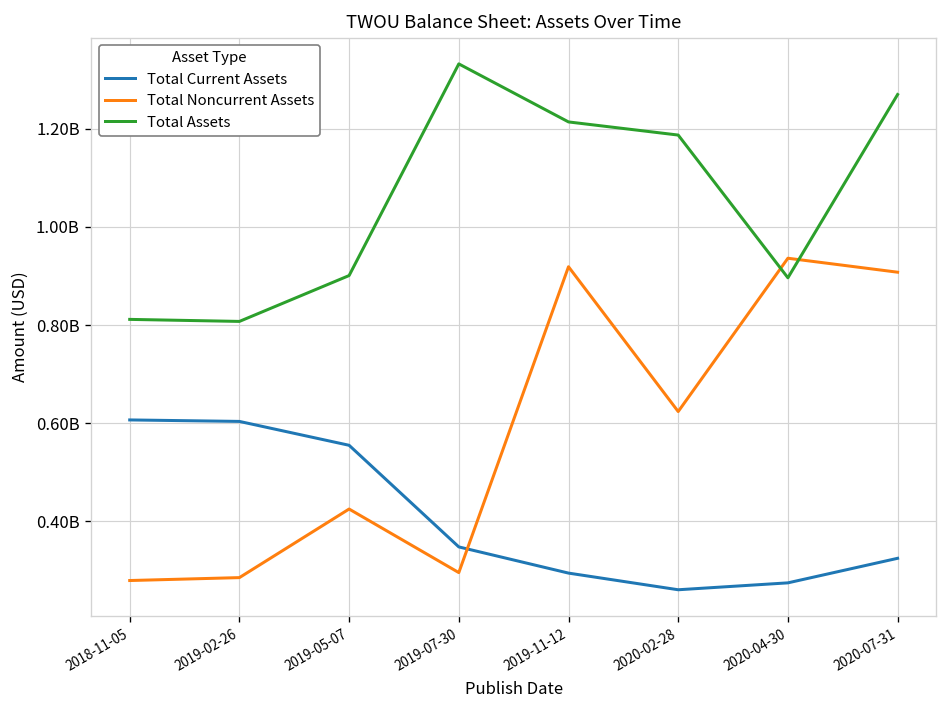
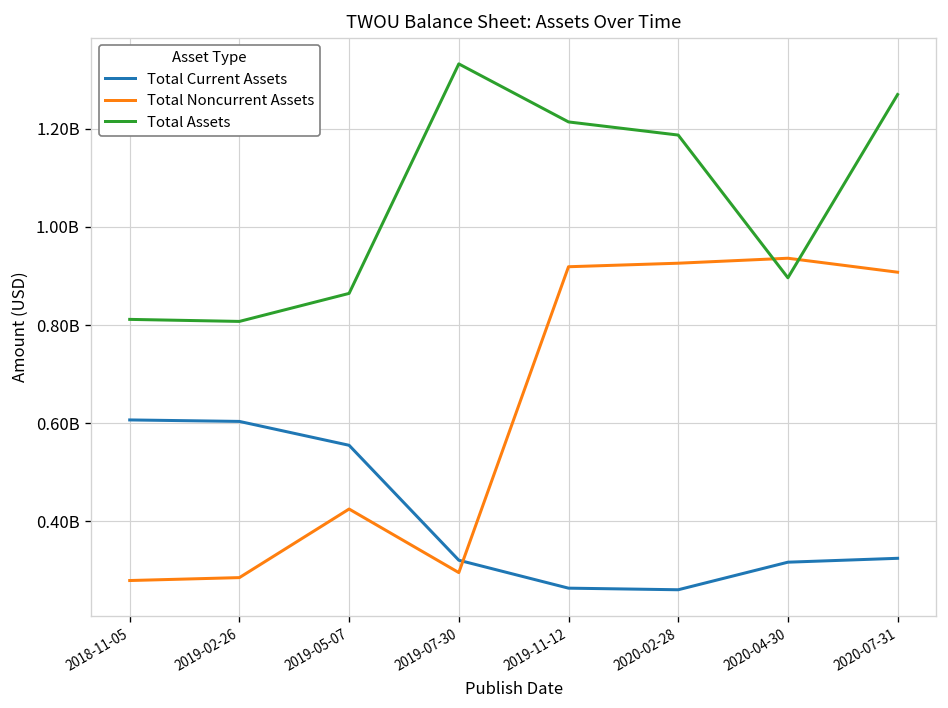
  {
    "Total Current Assets": {
      "2018-11-05": 610000000,
      "2019-02-26": 600000000,
      "2019-05-07": 560000000,
-     "2019-07-30": 350000000,
-     "2019-11-12": 290000000,
+     "2019-07-30": 320000000,
+     "2019-11-12": 260000000,
      "2020-02-28": 260000000,
-     "2020-04-30": 280000000,
+     "2020-04-30": 320000000,
      "2020-07-31": 320000000
    },
    "Total Noncurrent Assets": {
      "2018-11-05": 280000000,
      "2019-02-26": 290000000,
      "2019-05-07": 430000000,
      "2019-07-30": 300000000,
      "2019-11-12": 920000000,
-     "2020-02-28": 620000000,
+     "2020-02-28": 930000000,
      "2020-04-30": 940000000,
      "2020-07-31": 910000000
    },
    "Total Assets": {
      "2018-11-05": 810000000,
      "2019-02-26": 810000000,
-     "2019-05-07": 900000000,
+     "2019-05-07": 860000000,
      "2019-07-30": 1330000000,
      "2019-11-12": 1210000000,
      "2020-02-28": 1190000000,
      "2020-04-30": 900000000,
      "2020-07-31": 1270000000
    }
  }
